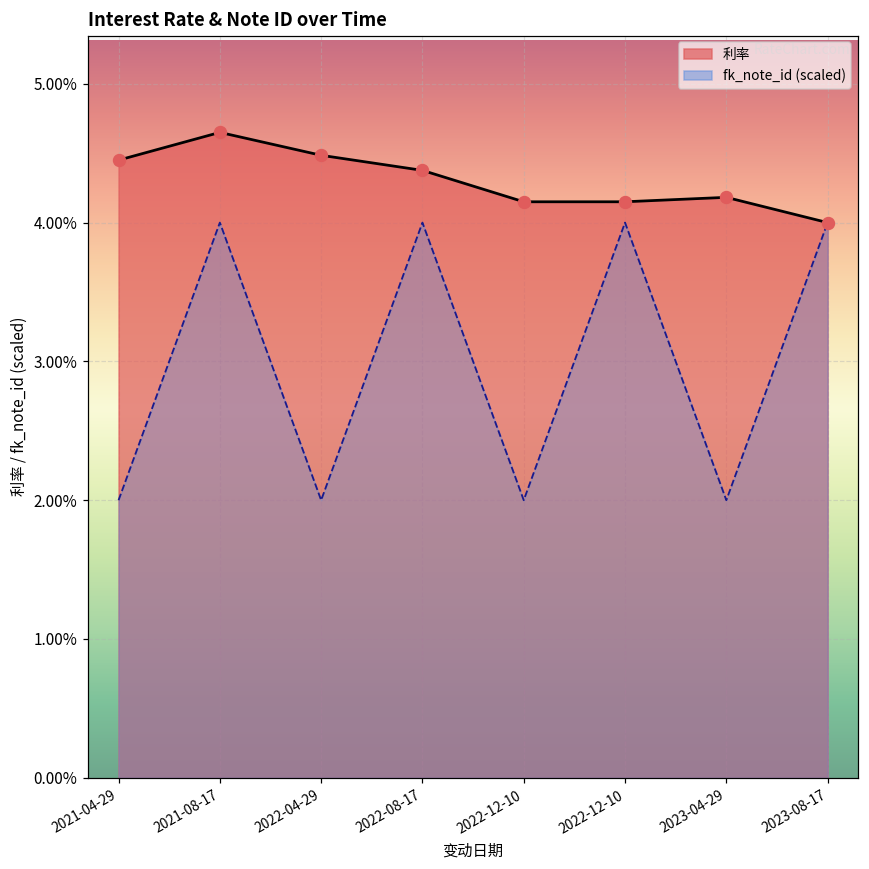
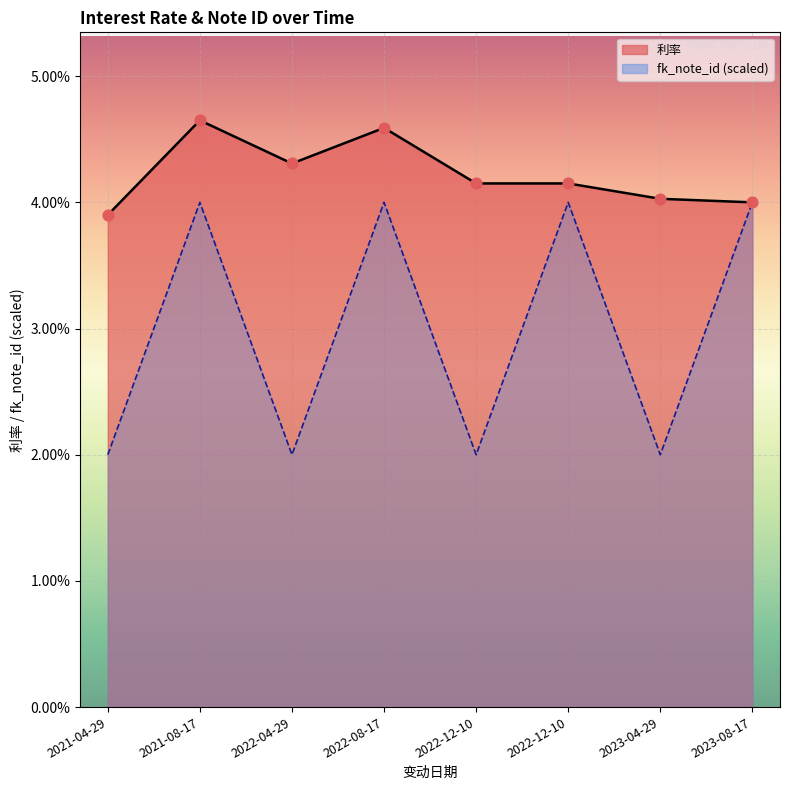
  {
    "利率": {
-     "2021-04-29": "4.45%",
+     "2021-04-29": "3.90%",
      "2021-08-17": "4.65%",
-     "2022-04-29": "4.49%",
-     "2022-08-17": "4.38%",
-     "2023-04-29": "4.18%"
+     "2022-04-29": "4.31%",
+     "2022-08-17": "4.59%",
+     "2023-04-29": "4.03%"
    },
    "fk_note_id (scaled)": {
      "2021-04-29": "2.00%",
      "2021-08-17": "4.00%",
      "2022-04-29": "2.00%",
      "2022-08-17": "4.00%",
      "2023-04-29": "2.00%"
    }
  }
